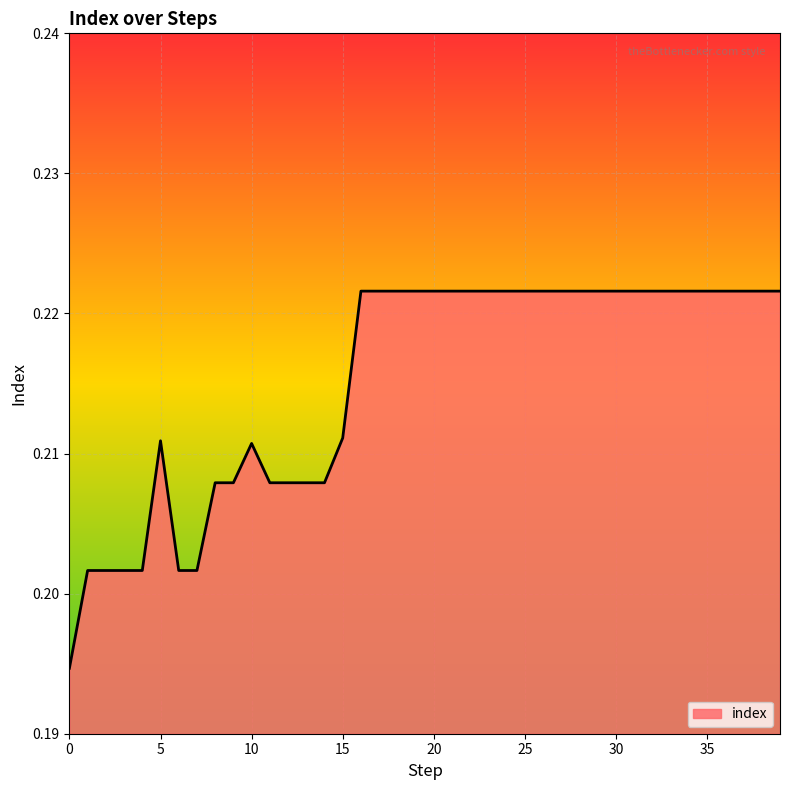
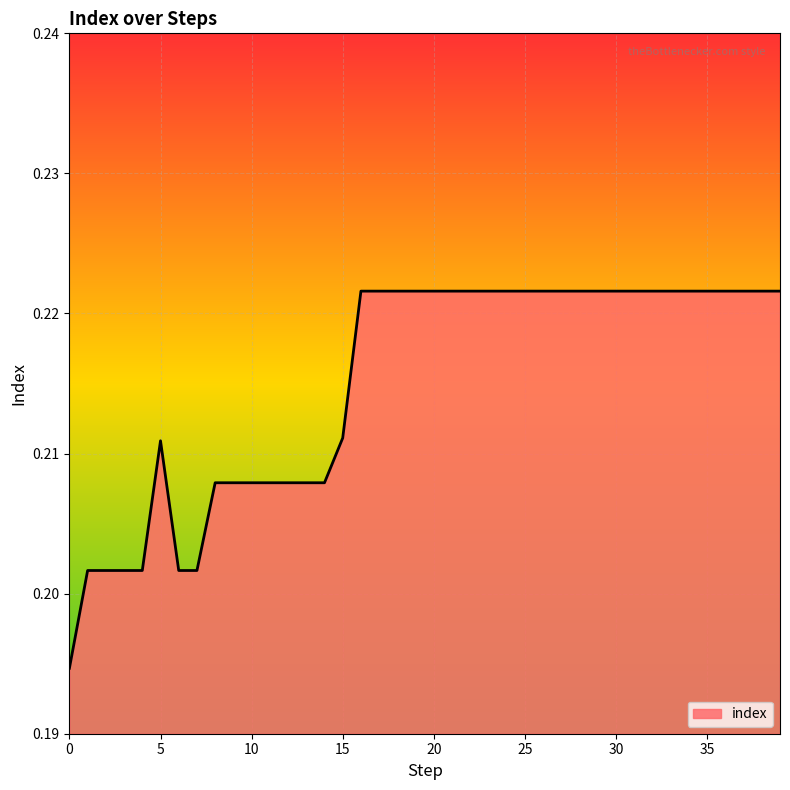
  {
    "0": 0.1947,
    "5": 0.2109,
-   "10": 0.2107,
+   "10": 0.2079,
    "15": 0.2111,
    "20": 0.2216,
    "25": 0.2216,
    "30": 0.2216,
    "35": 0.2216
  }
